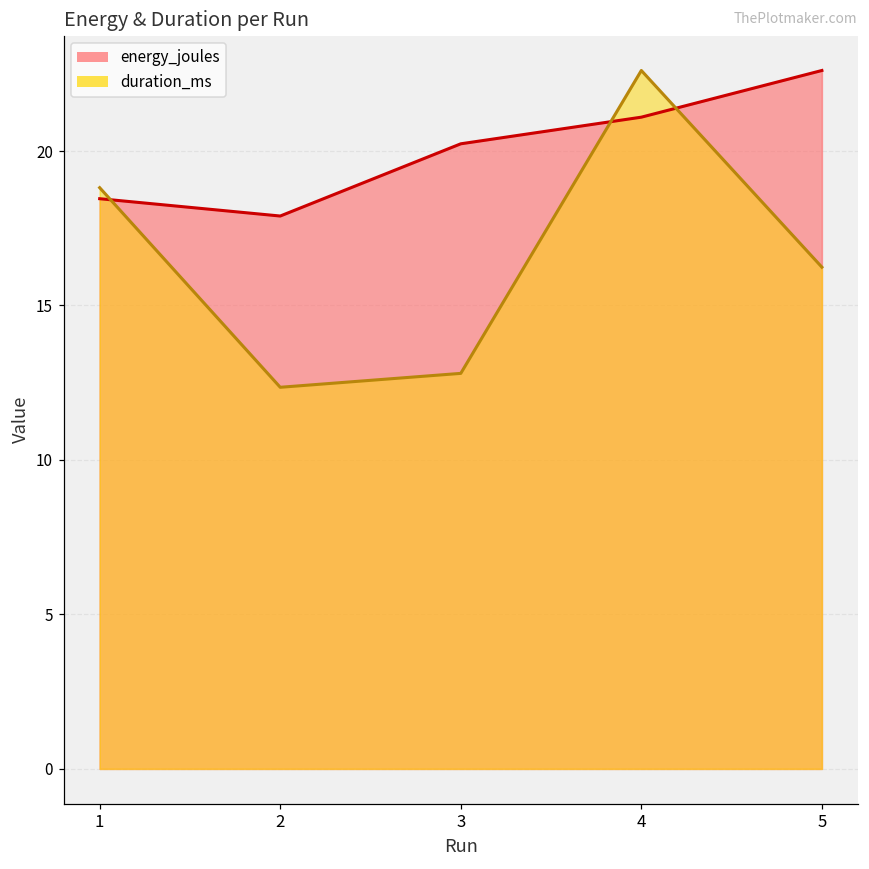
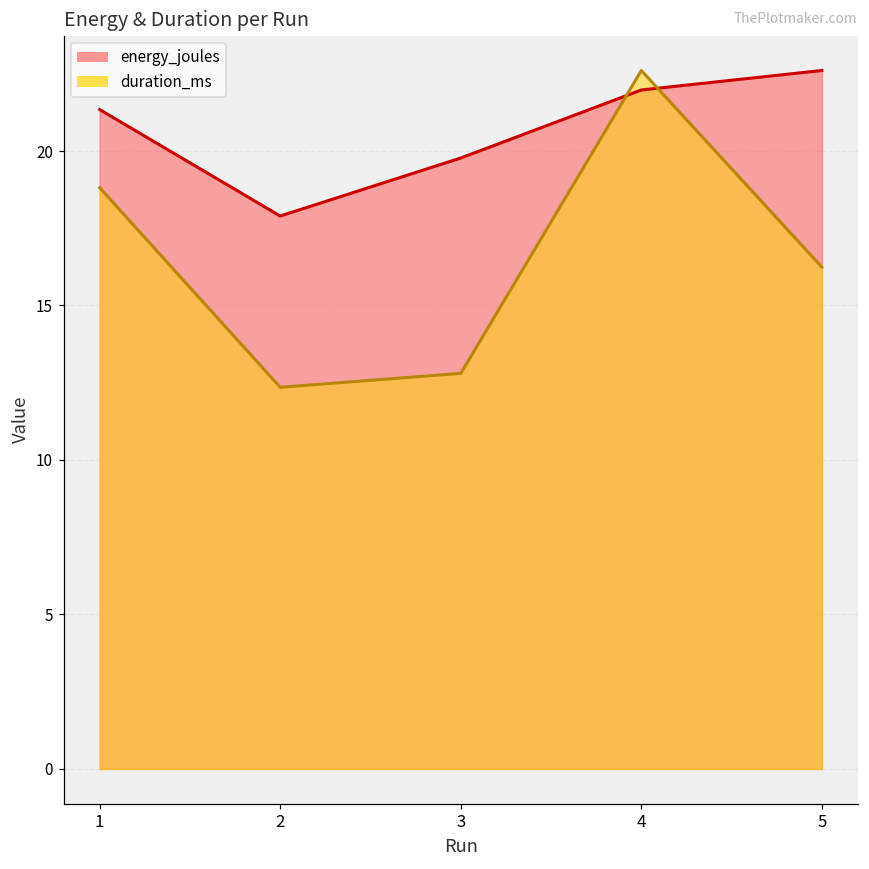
  {
    "energy_joules": {
-     "1": 18.5,
+     "1": 21.3,
      "2": 17.9,
-     "3": 20.2,
-     "4": 21.1,
+     "3": 19.8,
+     "4": 22.0,
      "5": 22.6
    },
    "duration_ms": {
      "1": 18.8,
      "2": 12.4,
      "3": 12.8,
      "4": 22.6,
      "5": 16.2
    }
  }
